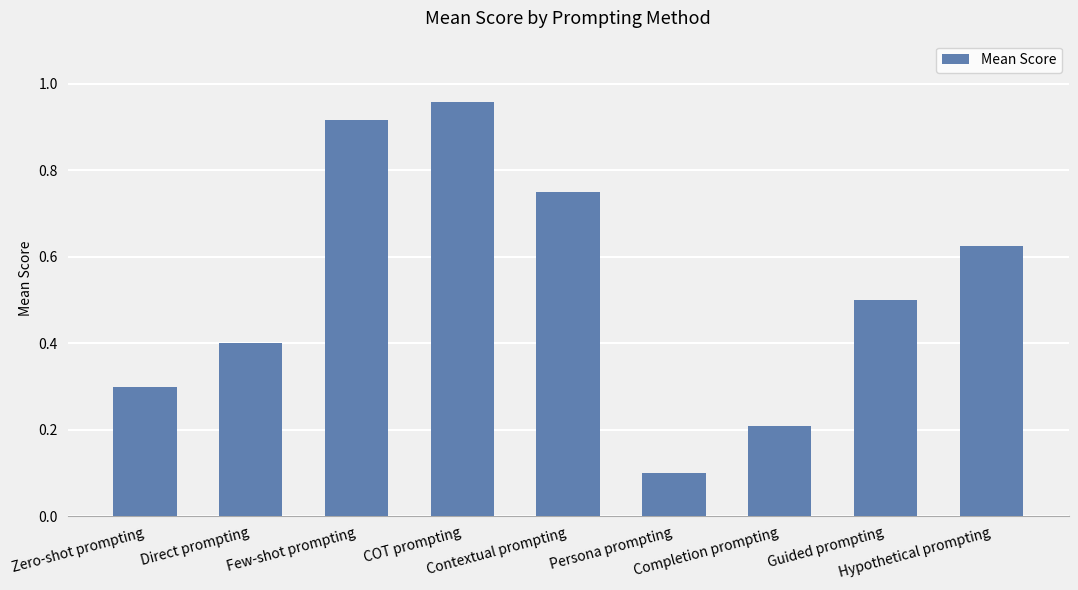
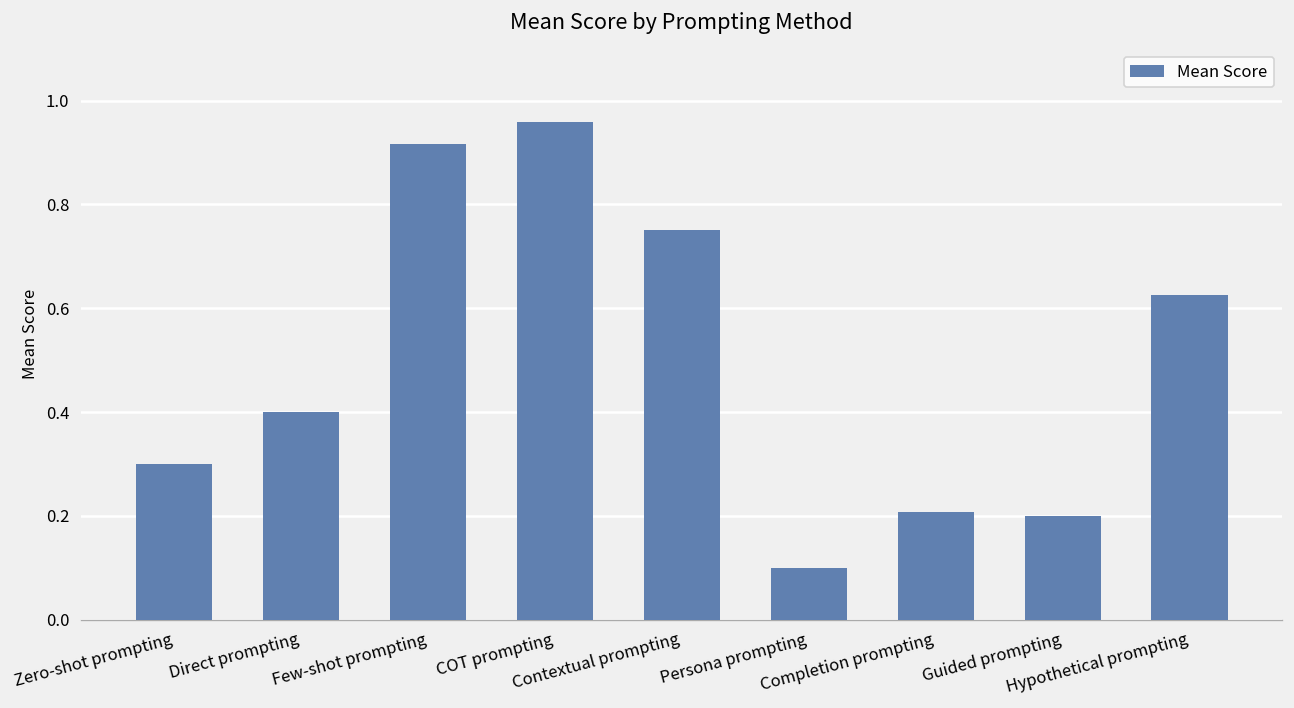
  {
    "Zero-shot prompting": 0.3,
    "Direct prompting": 0.4,
    "Few-shot prompting": 0.92,
    "COT prompting": 0.96,
    "Contextual prompting": 0.75,
    "Persona prompting": 0.1,
    "Completion prompting": 0.21,
-   "Guided prompting": 0.5,
+   "Guided prompting": 0.2,
    "Hypothetical prompting": 0.63
  }
